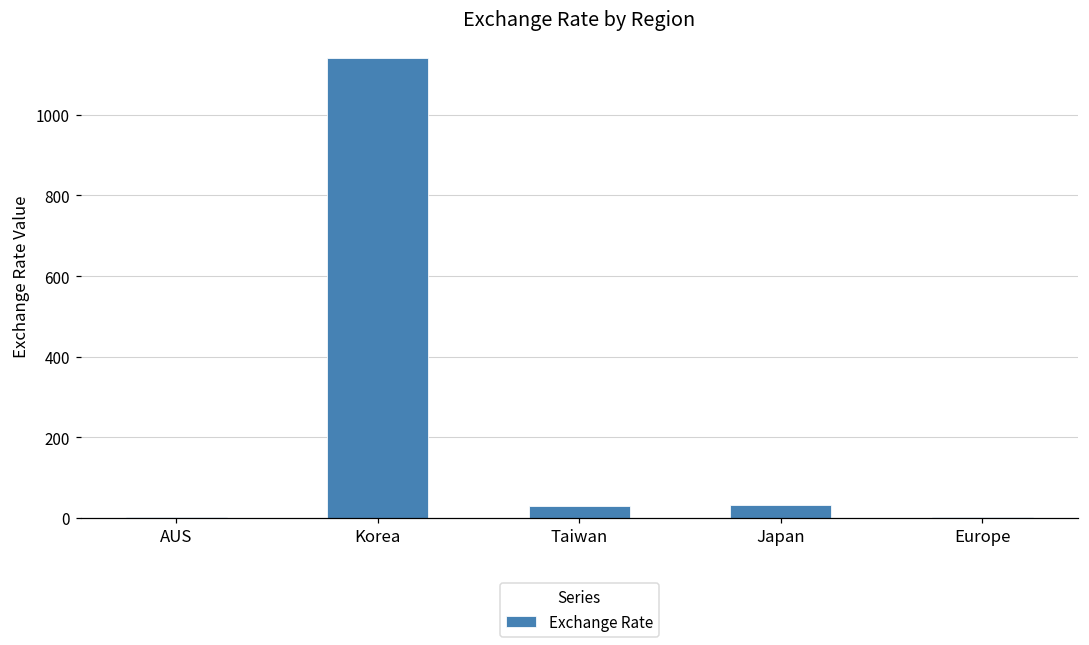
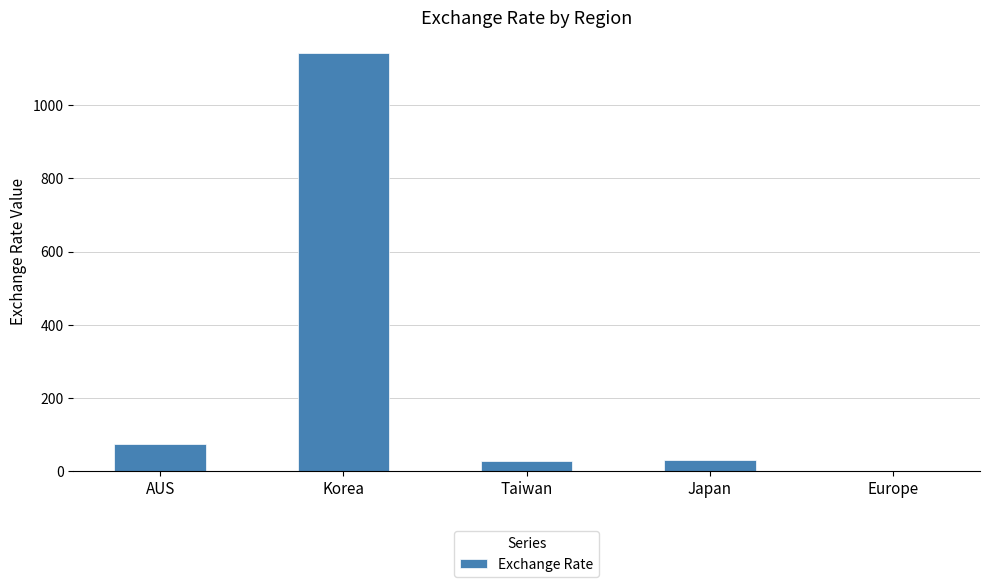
  {
-   "AUS": 0,
+   "AUS": 80,
    "Korea": 1140,
    "Taiwan": 30,
    "Japan": 30
  }
